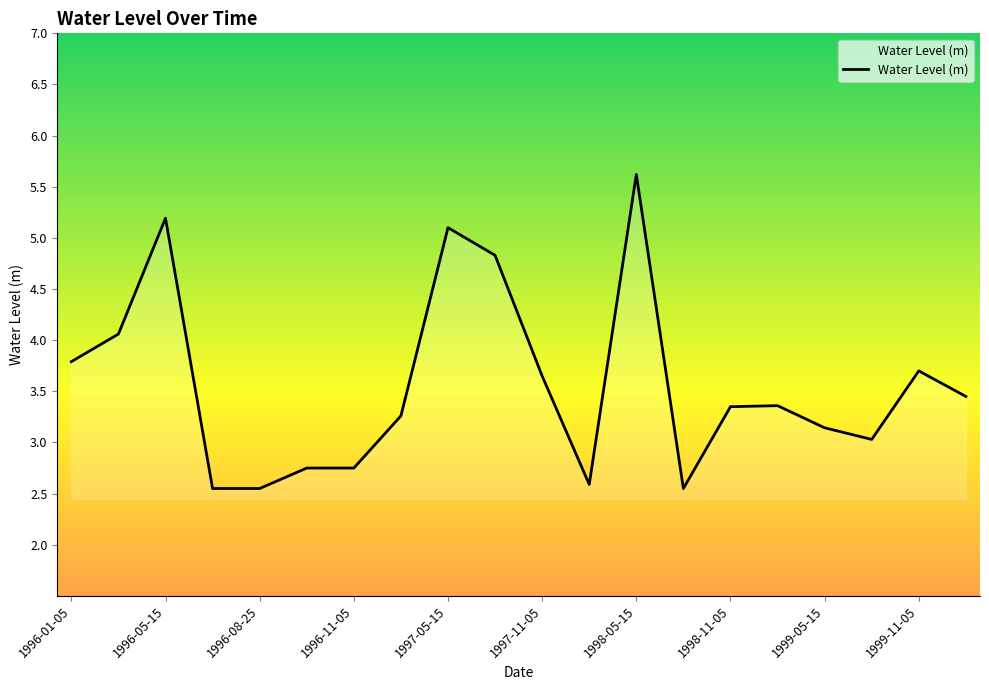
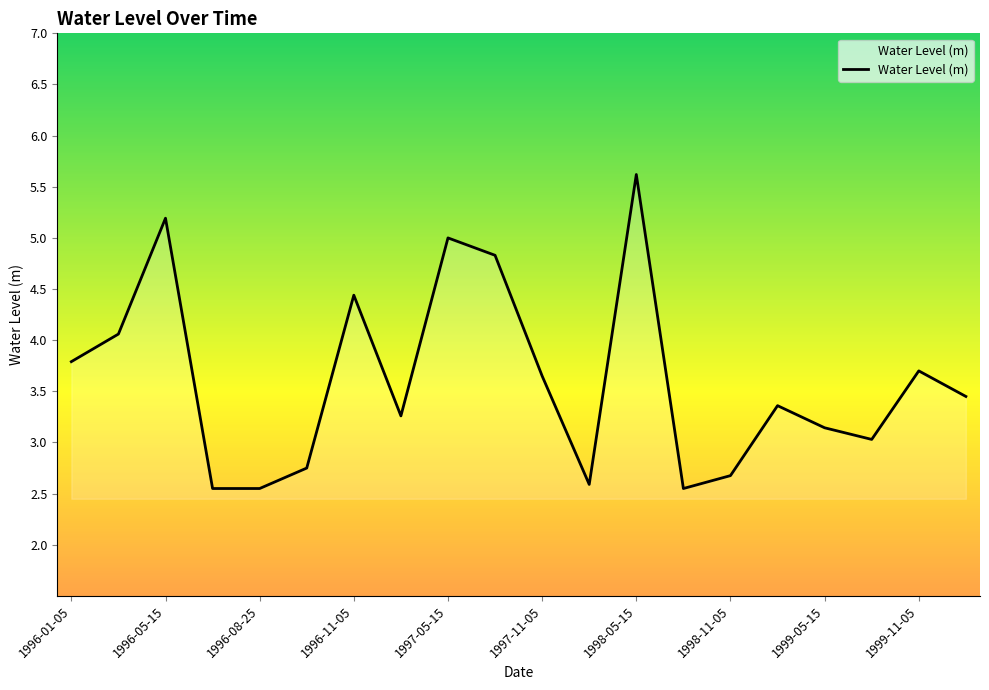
  {
    "1996-01-05": 3.79,
    "1996-05-15": 5.19,
    "1996-08-25": 2.55,
-   "1996-11-05": 2.75,
-   "1997-05-15": 5.1,
+   "1996-11-05": 4.44,
+   "1997-05-15": 5.0,
    "1997-11-05": 3.65,
    "1998-05-15": 5.62,
-   "1998-11-05": 3.35,
+   "1998-11-05": 2.68,
    "1999-05-15": 3.14,
    "1999-11-05": 3.70
  }
